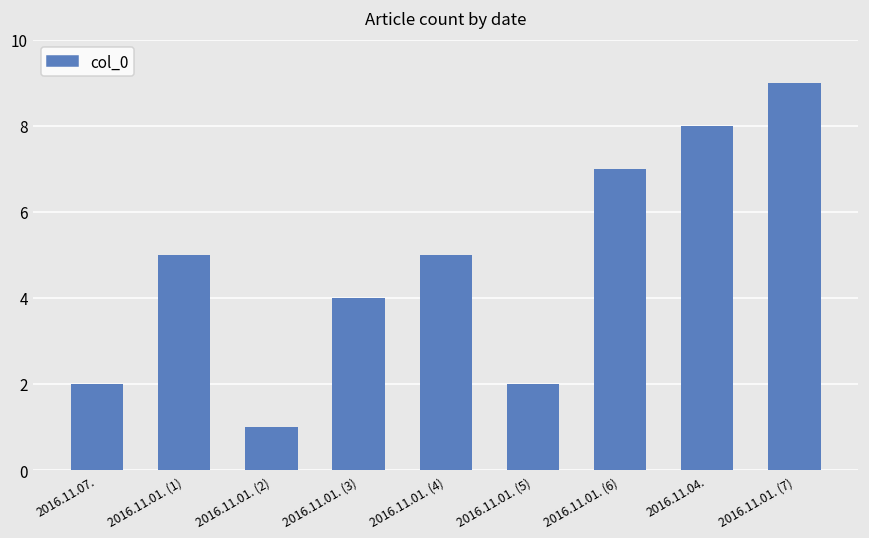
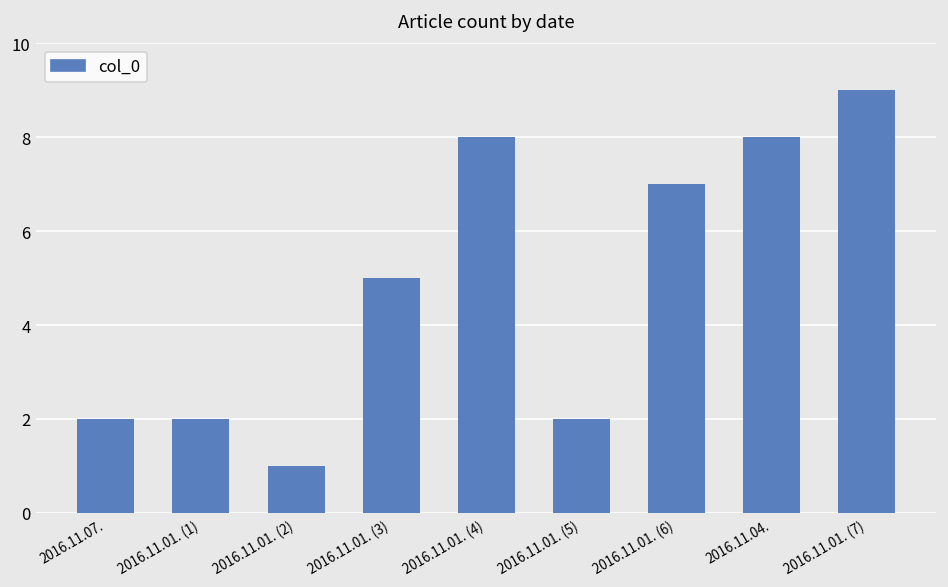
  {
    "2016.11.07.": 2,
-   "2016.11.01. (1)": 5,
+   "2016.11.01. (1)": 2,
    "2016.11.01. (2)": 1,
-   "2016.11.01. (3)": 4,
-   "2016.11.01. (4)": 5,
+   "2016.11.01. (3)": 5,
+   "2016.11.01. (4)": 8,
    "2016.11.01. (5)": 2,
    "2016.11.01. (6)": 7,
    "2016.11.04.": 8,
    "2016.11.01. (7)": 9
  }
